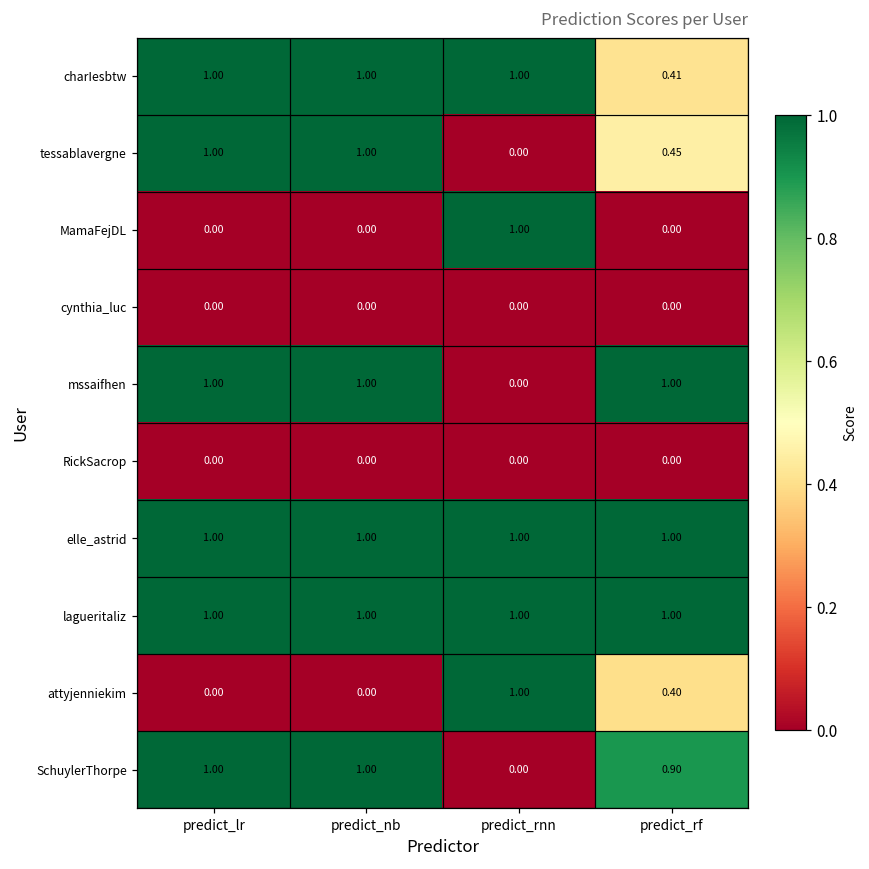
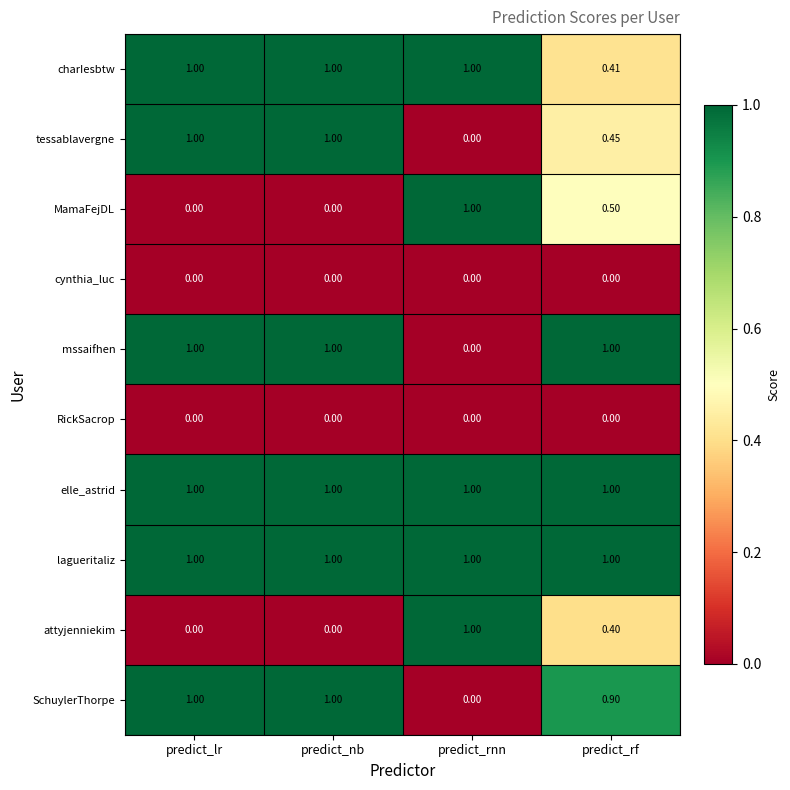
  {
    "charIesbtw": {
      "predict_lr": 1.00,
      "predict_nb": 1.00,
      "predict_rnn": 1.00,
      "predict_rf": 0.41
    },
    "tessablavergne": {
      "predict_lr": 1.00,
      "predict_nb": 1.00,
      "predict_rnn": 0.00,
      "predict_rf": 0.45
    },
    "MamaFejDL": {
      "predict_lr": 0.00,
      "predict_nb": 0.00,
      "predict_rnn": 1.00,
-     "predict_rf": 0.00
+     "predict_rf": 0.50
    },
    "cynthia_luc": {
      "predict_lr": 0.00,
      "predict_nb": 0.00,
      "predict_rnn": 0.00,
      "predict_rf": 0.00
    },
    "mssaifhen": {
      "predict_lr": 1.00,
      "predict_nb": 1.00,
      "predict_rnn": 0.00,
      "predict_rf": 1.00
    },
    "RickSacrop": {
      "predict_lr": 0.00,
      "predict_nb": 0.00,
      "predict_rnn": 0.00,
      "predict_rf": 0.00
    },
    "elle_astrid": {
      "predict_lr": 1.00,
      "predict_nb": 1.00,
      "predict_rnn": 1.00,
      "predict_rf": 1.00
    },
    "lagueritaliz": {
      "predict_lr": 1.00,
      "predict_nb": 1.00,
      "predict_rnn": 1.00,
      "predict_rf": 1.00
    },
    "attyjenniekim": {
      "predict_lr": 0.00,
      "predict_nb": 0.00,
      "predict_rnn": 1.00,
      "predict_rf": 0.40
    },
    "SchuylerThorpe": {
      "predict_lr": 1.00,
      "predict_nb": 1.00,
      "predict_rnn": 0.00,
      "predict_rf": 0.90
    }
  }
